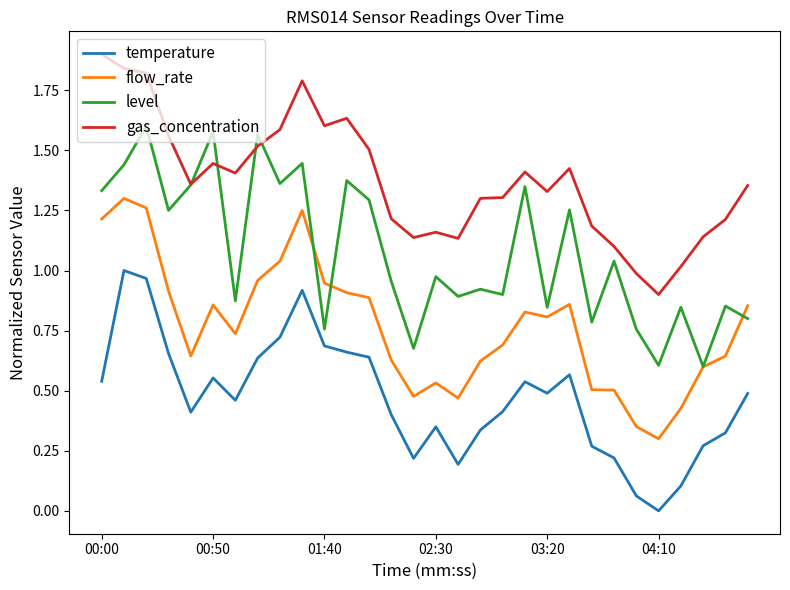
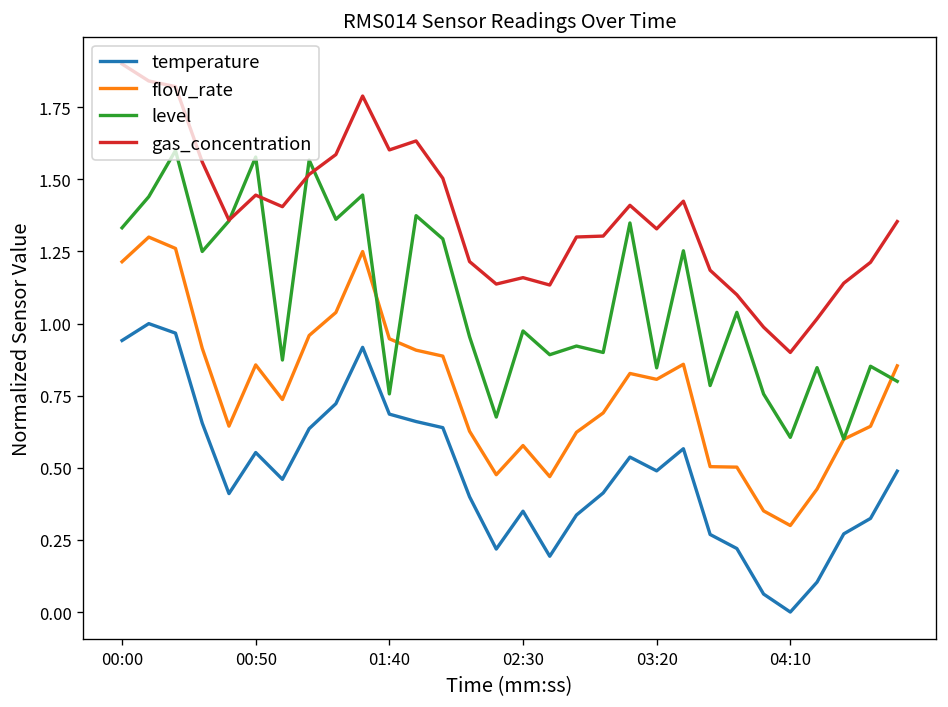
  {
    "temperature": {
-     "00:00": 0.54,
+     "00:00": 0.94,
      "00:50": 0.55,
      "01:40": 0.69,
      "02:30": 0.35,
      "03:20": 0.49,
      "04:10": 0.00
    },
    "flow_rate": {
      "00:00": 1.21,
      "00:50": 0.86,
      "01:40": 0.95,
-     "02:30": 0.53,
+     "02:30": 0.58,
      "03:20": 0.81,
      "04:10": 0.30
    },
    "level": {
      "00:00": 1.33,
      "01:40": 0.76,
      "02:30": 0.97,
      "03:20": 0.85,
      "04:10": 0.61
    },
    "gas_concentration": {
      "00:50": 1.45,
      "01:40": 1.60,
      "02:30": 1.16,
      "03:20": 1.33,
      "04:10": 0.90
    }
  }
